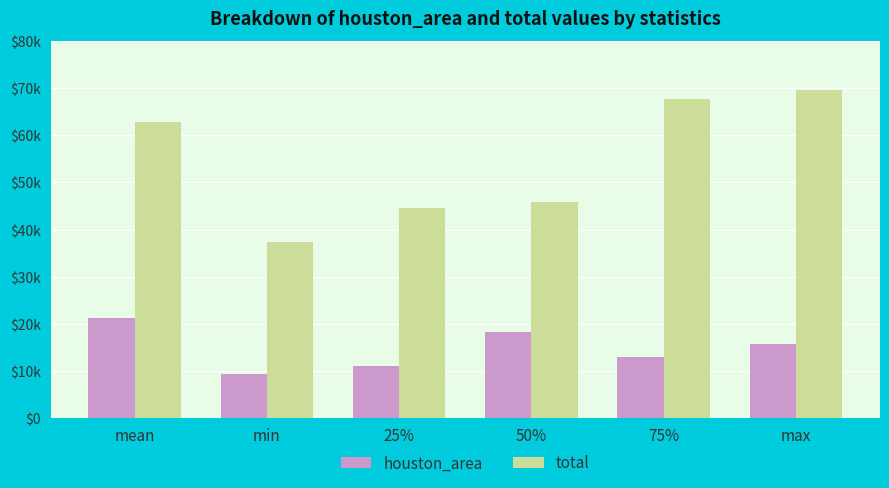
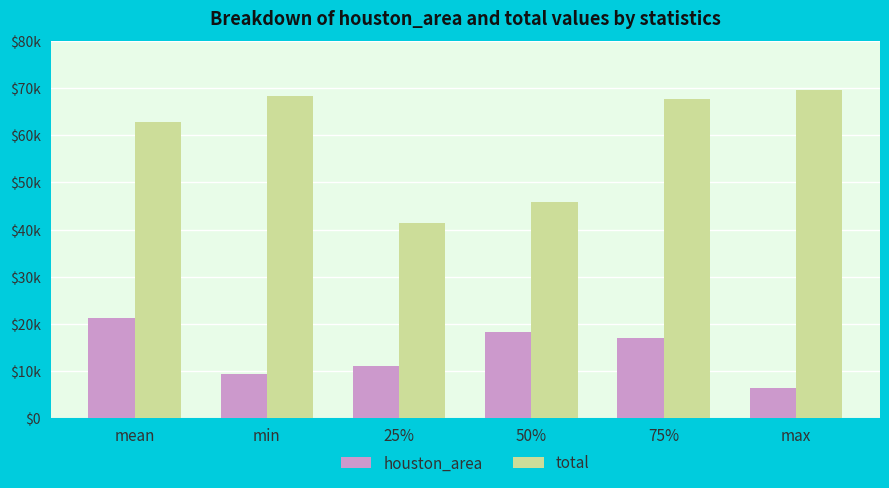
  {
    "houston_area": {
      "mean": "$21000",
      "min": "$9000",
      "25%": "$11000",
      "50%": "$18000",
-     "75%": "$13000",
-     "max": "$16000"
+     "75%": "$17000",
+     "max": "$6000"
    },
    "total": {
      "mean": "$63000",
-     "min": "$37000",
-     "25%": "$44000",
+     "min": "$68000",
+     "25%": "$41000",
      "50%": "$46000",
      "75%": "$68000",
      "max": "$70000"
    }
  }
